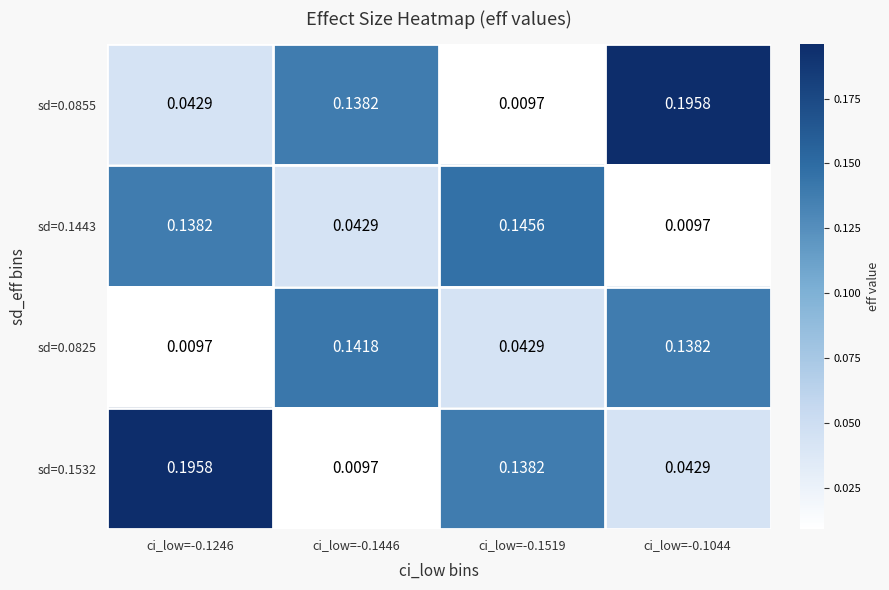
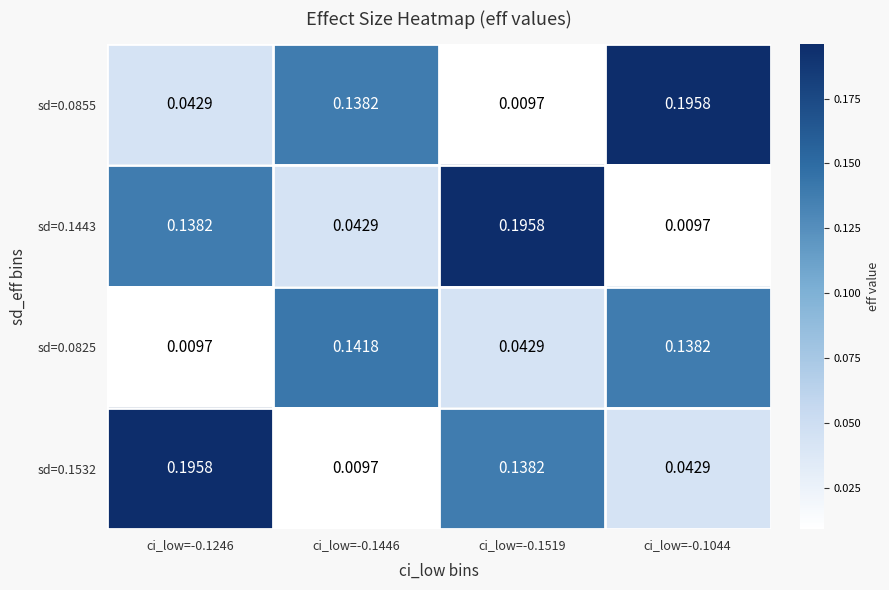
  {
    "sd=0.0855": {
      "ci_low=-0.1246": 0.0429,
      "ci_low=-0.1446": 0.1382,
      "ci_low=-0.1519": 0.0097,
      "ci_low=-0.1044": 0.1958
    },
    "sd=0.1443": {
      "ci_low=-0.1246": 0.1382,
      "ci_low=-0.1446": 0.0429,
-     "ci_low=-0.1519": 0.1456,
+     "ci_low=-0.1519": 0.1958,
      "ci_low=-0.1044": 0.0097
    },
    "sd=0.0825": {
      "ci_low=-0.1246": 0.0097,
      "ci_low=-0.1446": 0.1418,
      "ci_low=-0.1519": 0.0429,
      "ci_low=-0.1044": 0.1382
    },
    "sd=0.1532": {
      "ci_low=-0.1246": 0.1958,
      "ci_low=-0.1446": 0.0097,
      "ci_low=-0.1519": 0.1382,
      "ci_low=-0.1044": 0.0429
    }
  }
